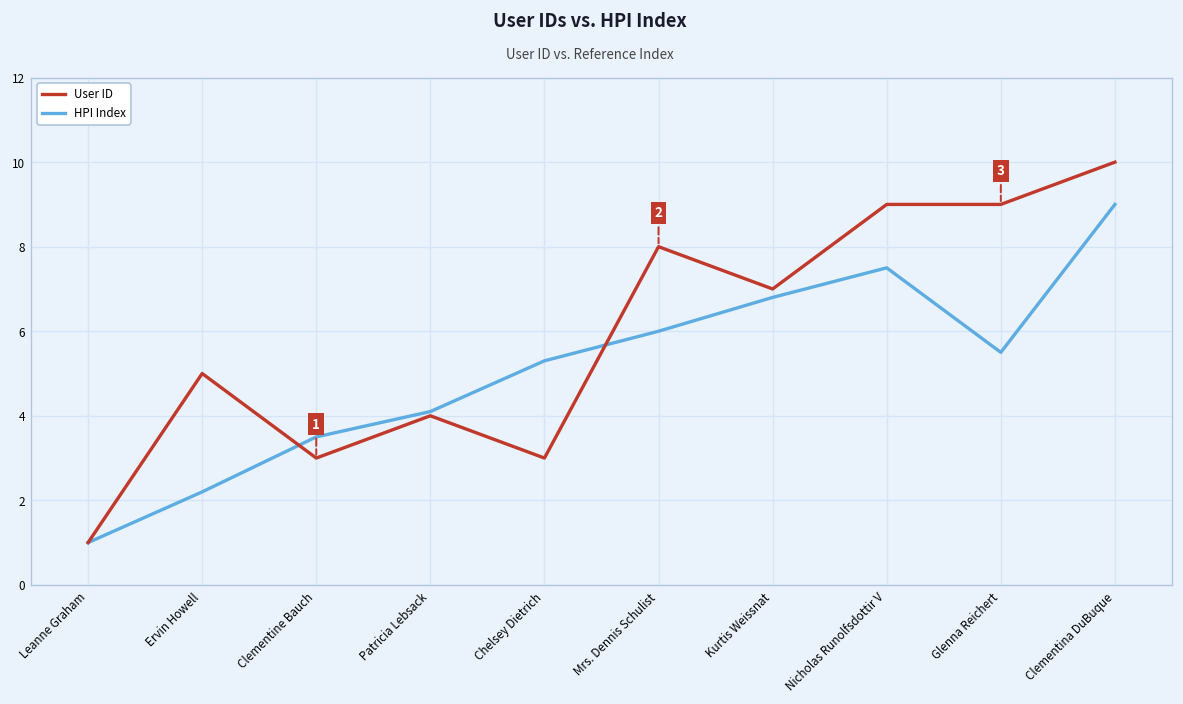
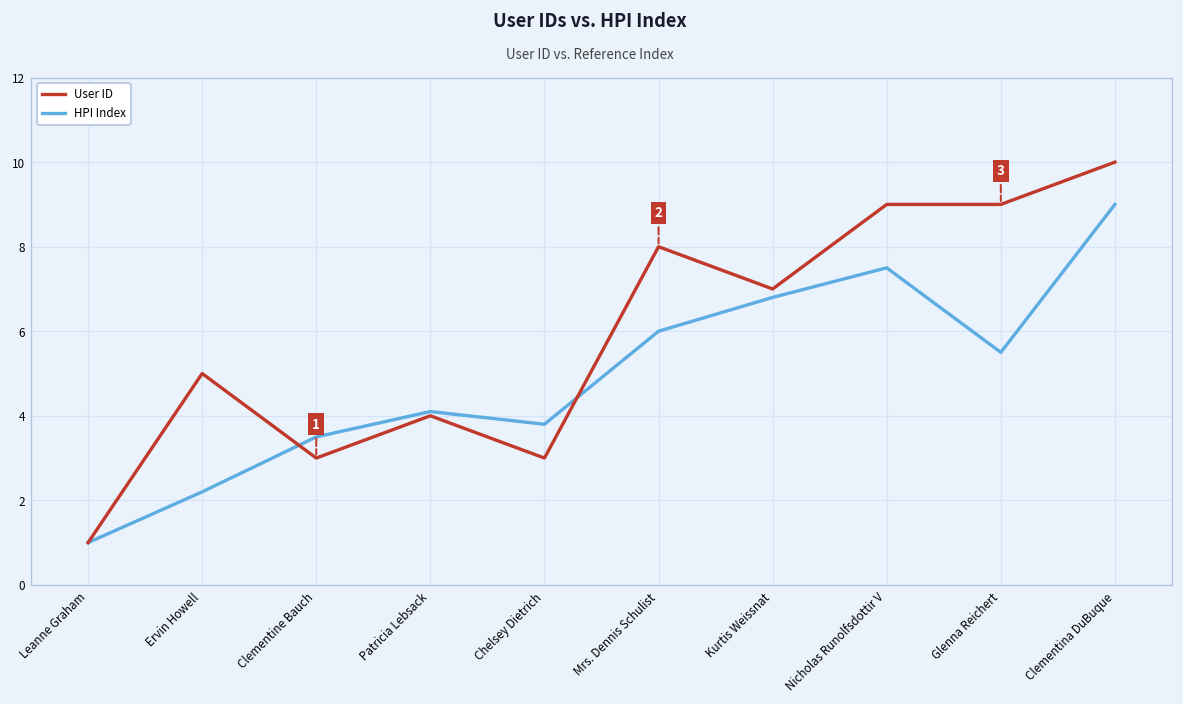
  {
    "User ID": {
      "Ervin Howell": 5.0,
      "Clementine Bauch": 3.0,
      "Patricia Lebsack": 4.0,
      "Chelsey Dietrich": 3.0,
      "Kurtis Weissnat": 7.0,
      "Nicholas Runolfsdottir V": 9.0,
      "Clementina DuBuque": 10.0
    },
    "HPI Index": {
      "Ervin Howell": 2.2,
      "Patricia Lebsack": 4.1,
-     "Chelsey Dietrich": 5.3,
+     "Chelsey Dietrich": 3.8,
      "Mrs. Dennis Schulist": 6.0,
      "Kurtis Weissnat": 6.8,
      "Nicholas Runolfsdottir V": 7.5,
      "Glenna Reichert": 5.5,
      "Clementina DuBuque": 9.0
    }
  }
